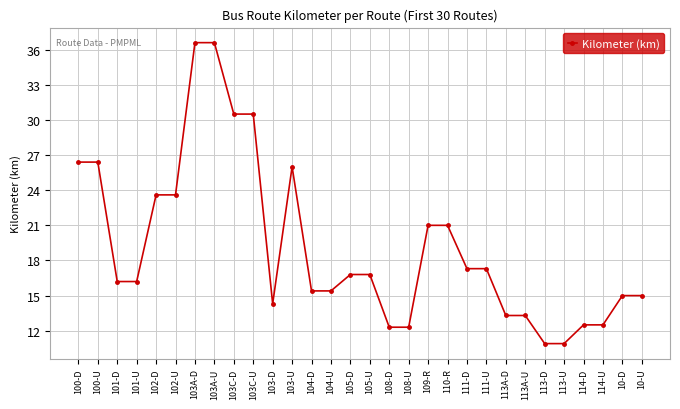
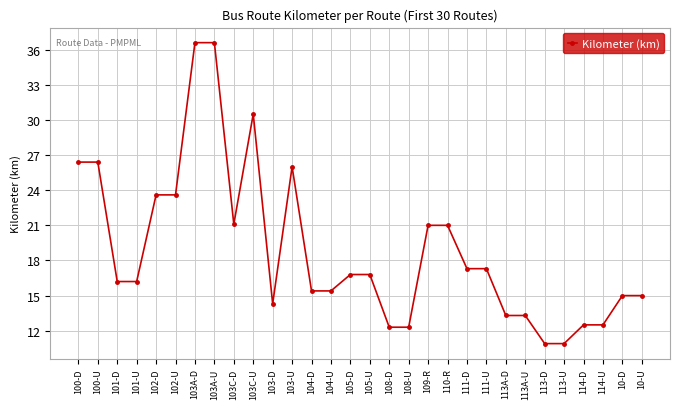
  {
    "100-D": 26.4,
    "100-U": 26.4,
    "101-D": 16.2,
    "101-U": 16.2,
    "102-D": 23.6,
    "102-U": 23.6,
    "103A-D": 36.6,
    "103A-U": 36.6,
-   "103C-D": 30.5,
+   "103C-D": 21.1,
    "103C-U": 30.5,
    "103-D": 14.3,
    "103-U": 26.0,
    "104-D": 15.4,
    "104-U": 15.4,
    "105-D": 16.8,
    "105-U": 16.8,
    "108-D": 12.3,
    "108-U": 12.3,
    "109-R": 21.0,
    "110-R": 21.0,
    "111-D": 17.3,
    "111-U": 17.3,
    "113A-D": 13.3,
    "113A-U": 13.3,
    "113-D": 10.9,
    "113-U": 10.9,
    "114-D": 12.5,
    "114-U": 12.5,
    "10-D": 15.0,
    "10-U": 15.0
  }
